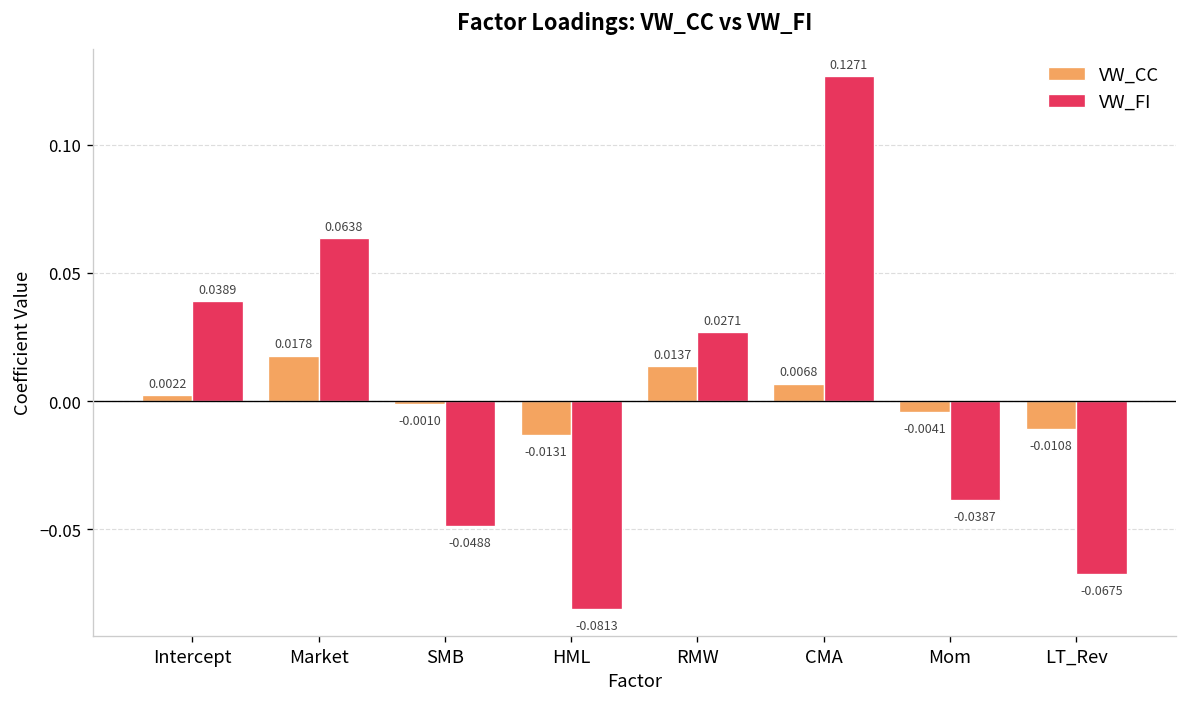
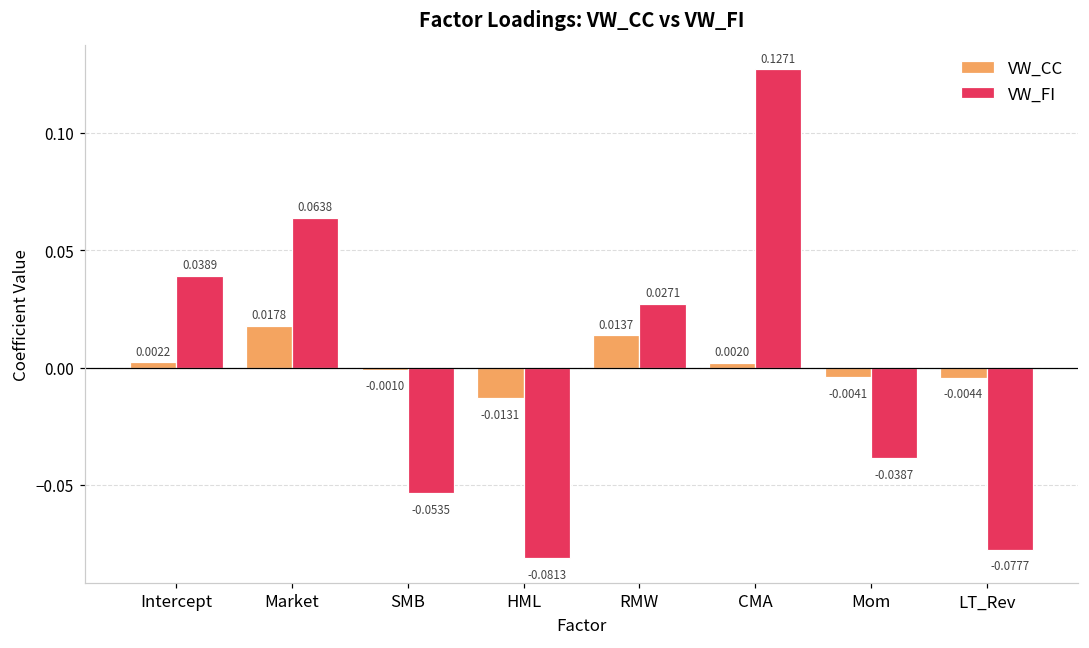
  {
    "VW_CC": {
      "Intercept": 0.0022,
      "Market": 0.0178,
      "SMB": -0.0010,
      "HML": -0.0131,
      "RMW": 0.0137,
-     "CMA": 0.0068,
+     "CMA": 0.0020,
      "Mom": -0.0041,
-     "LT_Rev": -0.0108
+     "LT_Rev": -0.0044
    },
    "VW_FI": {
      "Intercept": 0.0389,
      "Market": 0.0638,
-     "SMB": -0.0488,
+     "SMB": -0.0535,
      "HML": -0.0813,
      "RMW": 0.0271,
      "CMA": 0.1271,
      "Mom": -0.0387,
-     "LT_Rev": -0.0675
+     "LT_Rev": -0.0777
    }
  }
